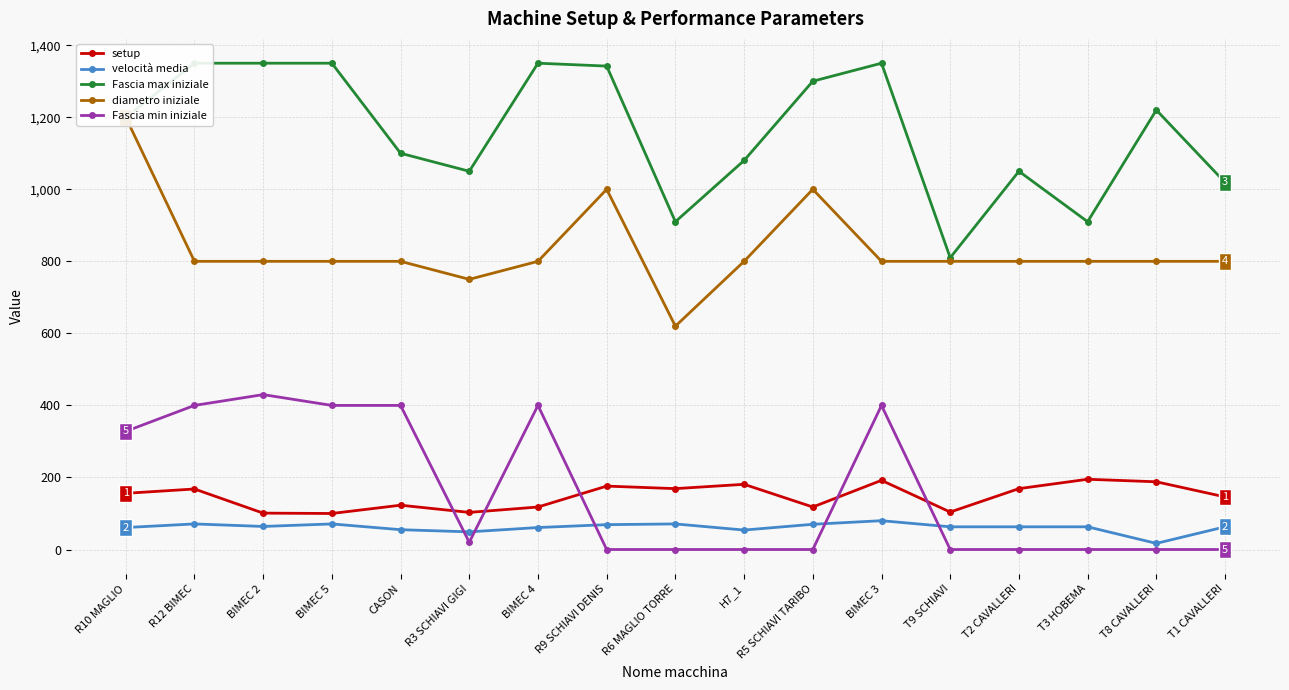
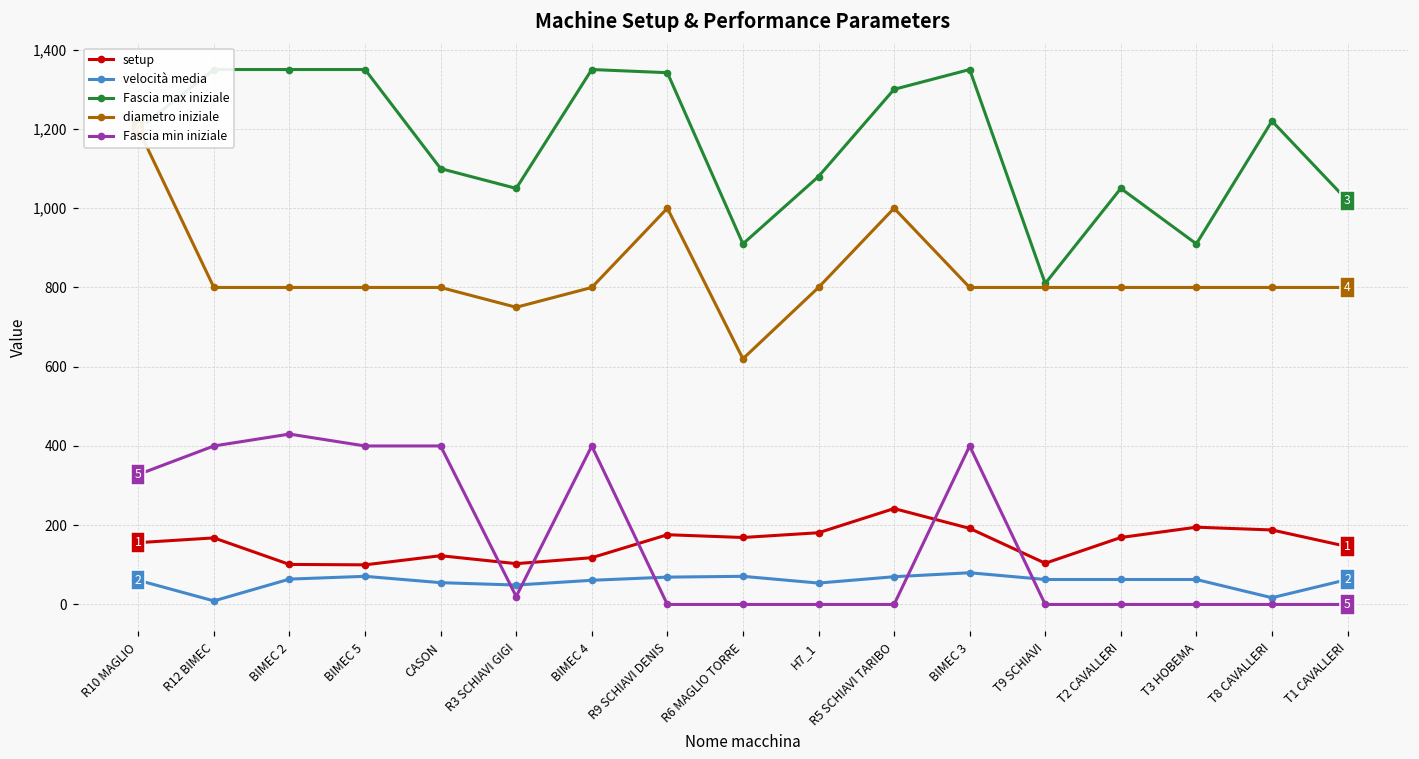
  {
    "setup": {
      "R12 BIMEC": "170",
      "BIMEC 2": "100",
      "BIMEC 5": "100",
      "CASON": "120",
      "R3 SCHIAVI GIGI": "100",
      "BIMEC 4": "120",
      "R9 SCHIAVI DENIS": "180",
      "R6 MAGLIO TORRE": "170",
      "H7_1": "180",
-     "R5 SCHIAVI TARIBO": "120",
+     "R5 SCHIAVI TARIBO": "240",
      "BIMEC 3": "190",
      "T9 SCHIAVI": "100",
      "T2 CAVALLERI": "170",
      "T3 HOBEMA": "200",
      "T8 CAVALLERI": "190"
    },
    "velocità media": {
-     "R12 BIMEC": "70",
+     "R12 BIMEC": "10",
      "BIMEC 2": "60",
      "BIMEC 5": "70",
      "CASON": "60",
      "R3 SCHIAVI GIGI": "50",
      "BIMEC 4": "60",
      "R9 SCHIAVI DENIS": "70",
      "R6 MAGLIO TORRE": "70",
      "H7_1": "50",
      "R5 SCHIAVI TARIBO": "70",
      "BIMEC 3": "80",
      "T9 SCHIAVI": "60",
      "T2 CAVALLERI": "60",
      "T3 HOBEMA": "60",
      "T8 CAVALLERI": "20"
    },
    "Fascia max iniziale": {
      "BIMEC 2": "1,350",
      "BIMEC 5": "1,350",
      "CASON": "1,100",
      "R3 SCHIAVI GIGI": "1,050",
      "BIMEC 4": "1,350",
      "R9 SCHIAVI DENIS": "1,340",
      "R6 MAGLIO TORRE": "910",
      "H7_1": "1,080",
      "R5 SCHIAVI TARIBO": "1,300",
      "BIMEC 3": "1,350",
      "T9 SCHIAVI": "810",
      "T2 CAVALLERI": "1,050",
      "T3 HOBEMA": "910",
      "T8 CAVALLERI": "1,220"
    },
    "diametro iniziale": {
      "R12 BIMEC": "800",
      "BIMEC 2": "800",
      "BIMEC 5": "800",
      "CASON": "800",
      "R3 SCHIAVI GIGI": "750",
      "BIMEC 4": "800",
      "R9 SCHIAVI DENIS": "1,000",
      "R6 MAGLIO TORRE": "620",
      "H7_1": "800",
      "R5 SCHIAVI TARIBO": "1,000",
      "BIMEC 3": "800",
      "T9 SCHIAVI": "800",
      "T2 CAVALLERI": "800",
      "T3 HOBEMA": "800",
      "T8 CAVALLERI": "800"
    },
    "Fascia min iniziale": {
      "R12 BIMEC": "400",
      "BIMEC 2": "430",
      "BIMEC 5": "400",
      "CASON": "400",
      "R3 SCHIAVI GIGI": "20",
      "BIMEC 4": "400",
      "R9 SCHIAVI DENIS": "0",
      "R6 MAGLIO TORRE": "0",
      "H7_1": "0",
      "R5 SCHIAVI TARIBO": "0",
      "BIMEC 3": "400",
      "T9 SCHIAVI": "0",
      "T2 CAVALLERI": "0",
      "T3 HOBEMA": "0",
      "T8 CAVALLERI": "0"
    }
  }
